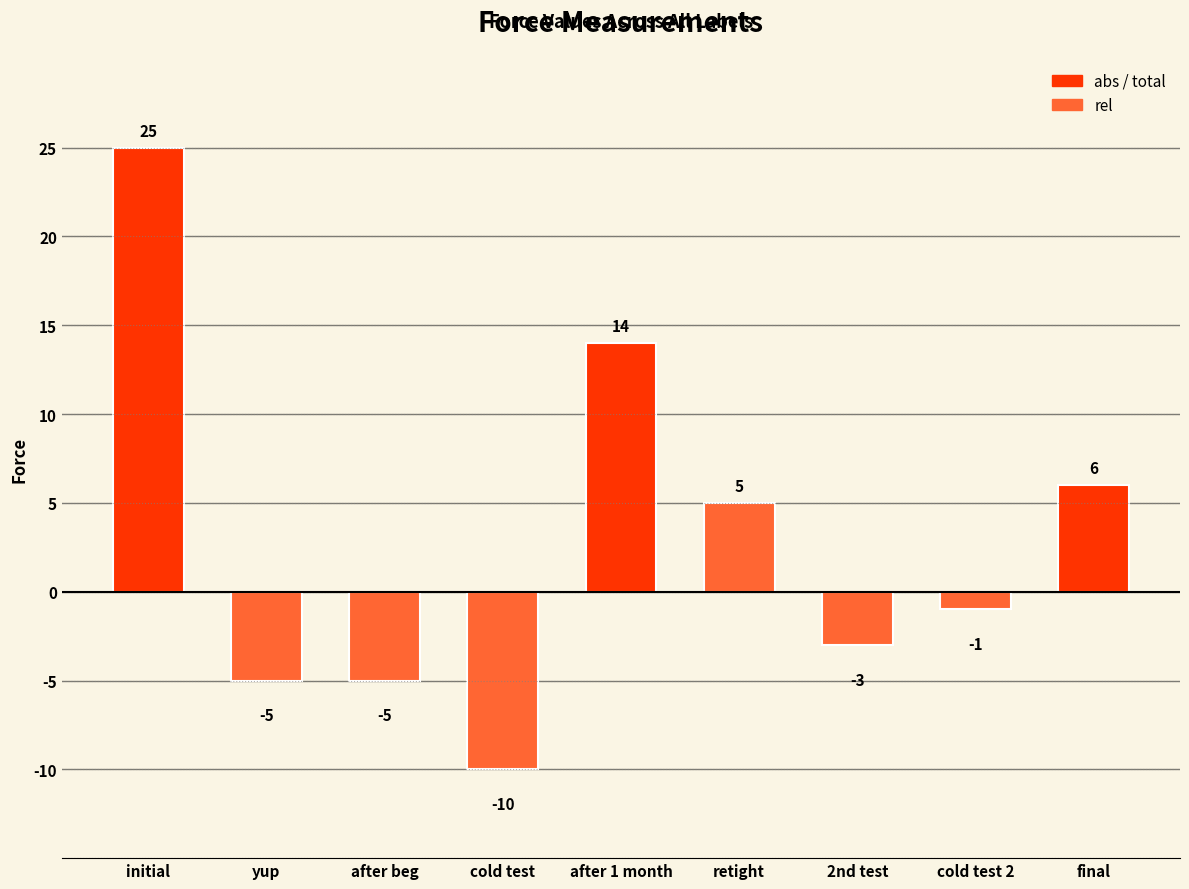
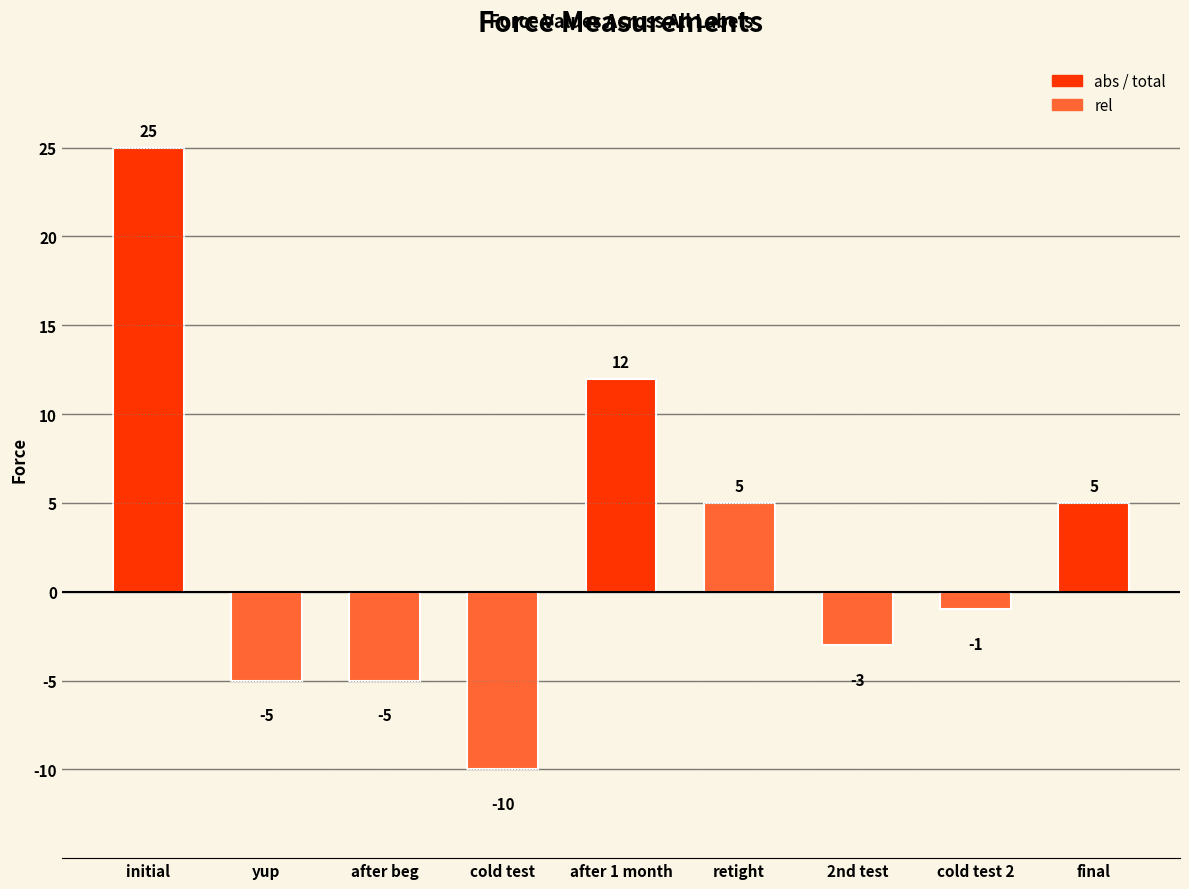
  {
    "initial": 25,
-   "after 1 month": 14,
+   "after 1 month": 12,
    "retight": 5,
-   "final": 6
+   "final": 5
  }
